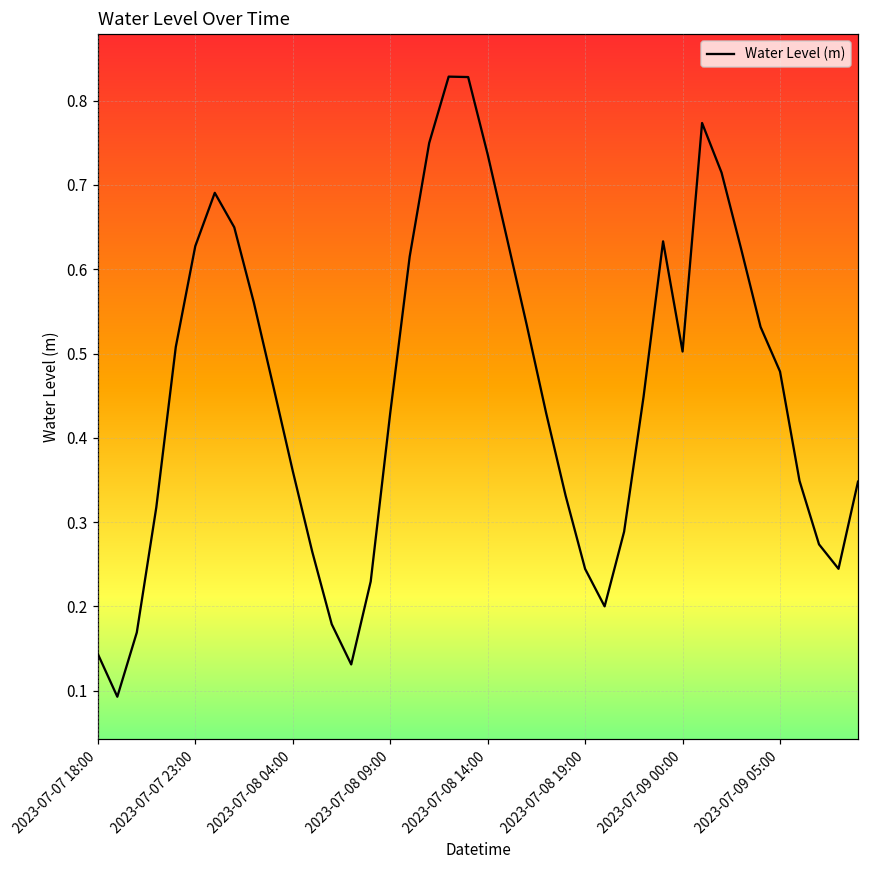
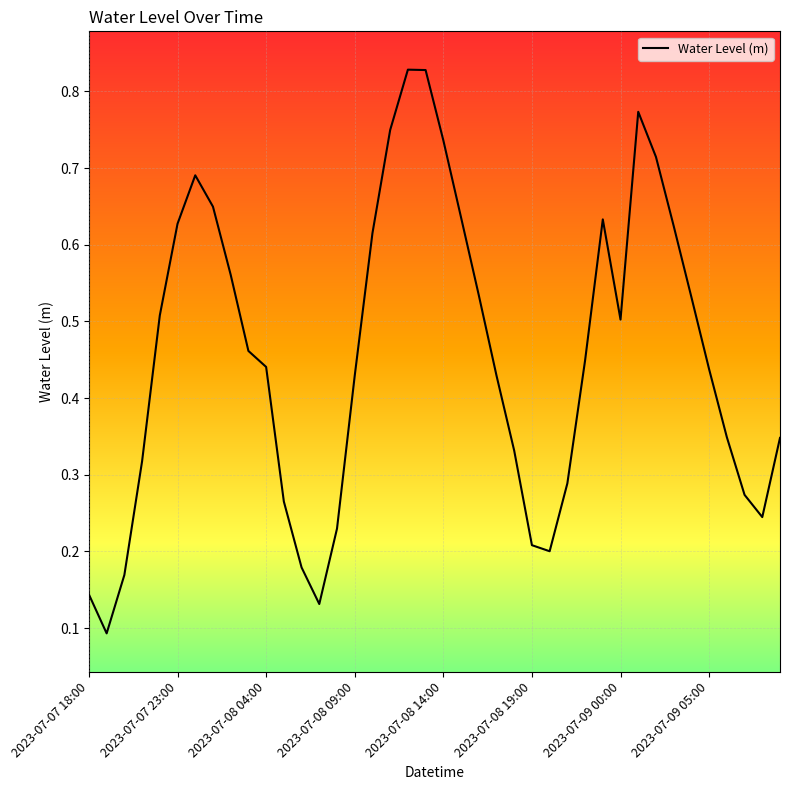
  {
    "2023-07-07 18:00": 0.14,
    "2023-07-07 23:00": 0.63,
-   "2023-07-08 04:00": 0.36,
+   "2023-07-08 04:00": 0.44,
    "2023-07-08 09:00": 0.43,
    "2023-07-08 14:00": 0.74,
-   "2023-07-08 19:00": 0.24,
+   "2023-07-08 19:00": 0.21,
    "2023-07-09 00:00": 0.50,
-   "2023-07-09 05:00": 0.48
+   "2023-07-09 05:00": 0.44
  }
